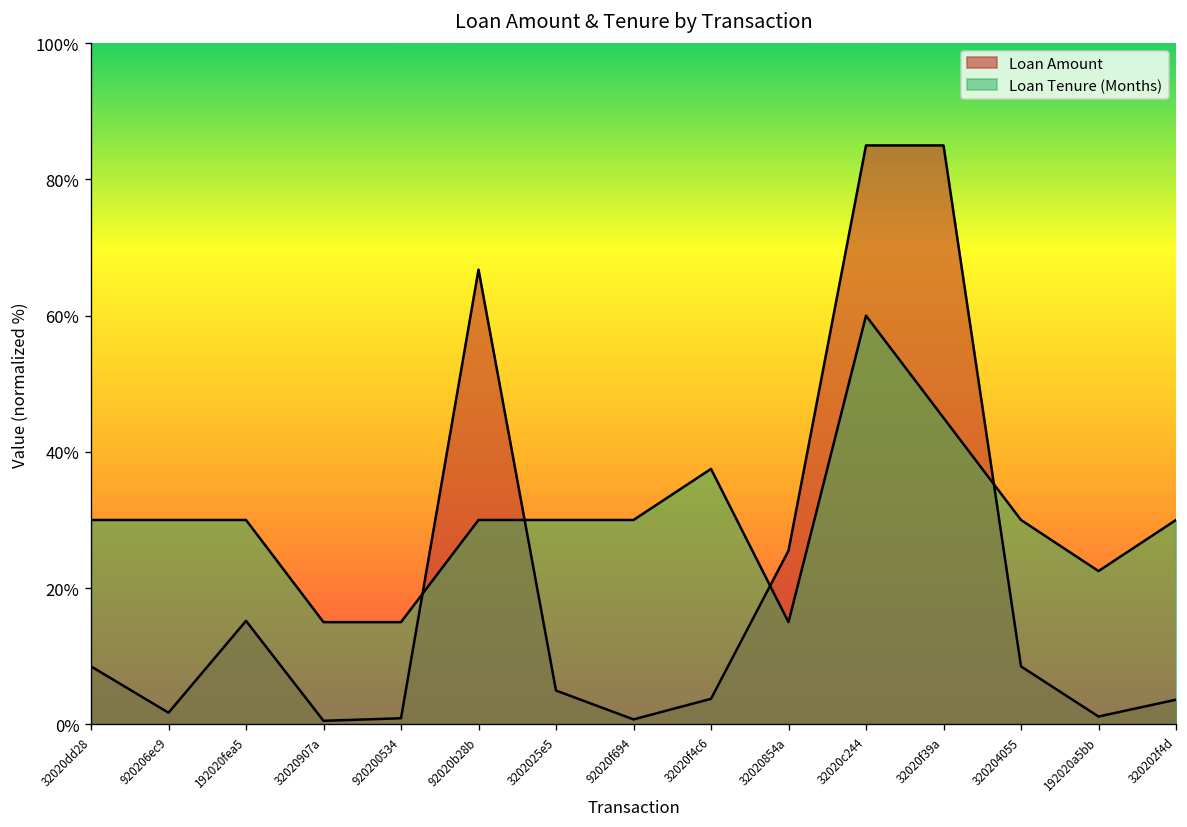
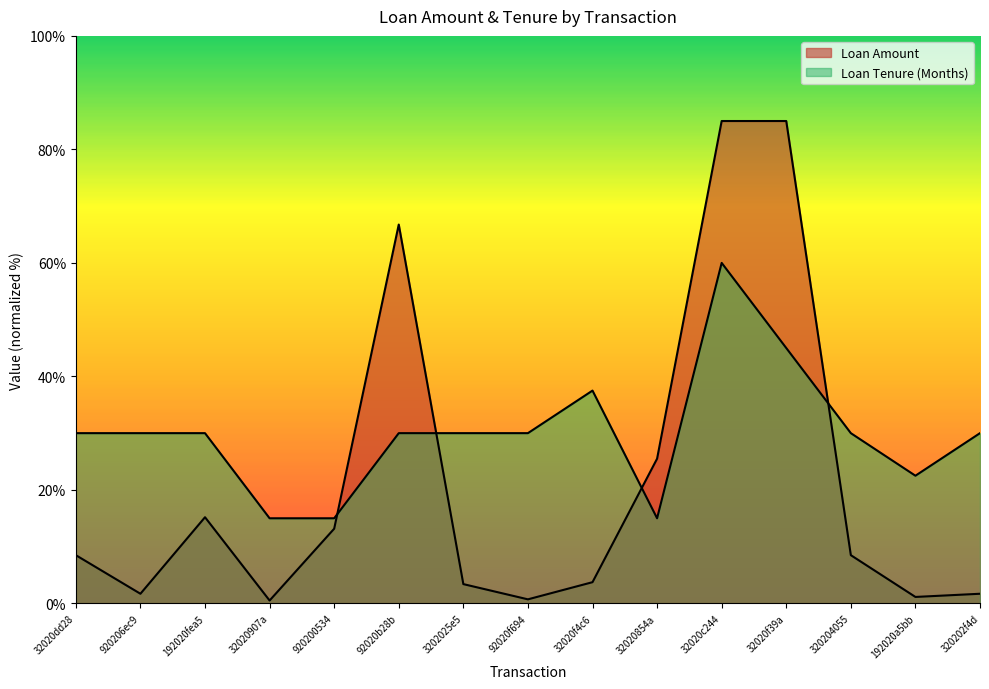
  {
    "Loan Amount": {
      "32020dd28": "9%",
      "920206ec9": "2%",
      "192020fea5": "15%",
      "32020907a": "1%",
-     "920200534": "1%",
+     "920200534": "13%",
      "92020b28b": "67%",
-     "3202025e5": "5%",
+     "3202025e5": "3%",
      "92020f694": "1%",
      "32020f4c6": "4%",
      "32020854a": "26%",
      "32020c244": "85%",
      "32020f39a": "85%",
      "320204055": "9%",
      "192020a5bb": "1%",
-     "320202f4d": "4%"
+     "320202f4d": "2%"
    },
    "Loan Tenure (Months)": {
      "32020dd28": "30%",
      "920206ec9": "30%",
      "192020fea5": "30%",
      "32020907a": "15%",
      "920200534": "15%",
      "92020b28b": "30%",
      "3202025e5": "30%",
      "92020f694": "30%",
      "32020f4c6": "38%",
      "32020854a": "15%",
      "32020c244": "60%",
      "32020f39a": "45%",
      "320204055": "30%",
      "192020a5bb": "23%",
      "320202f4d": "30%"
    }
  }
